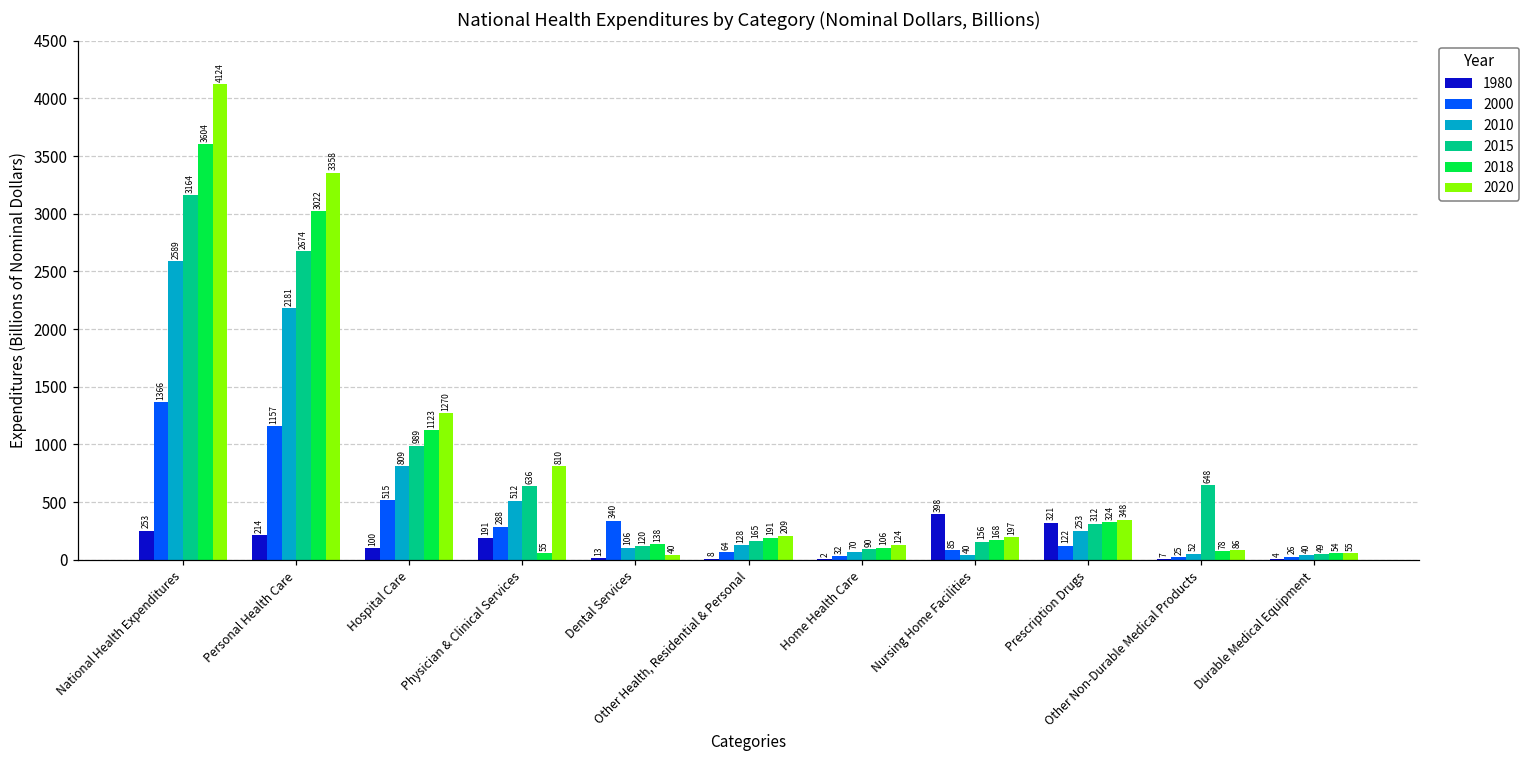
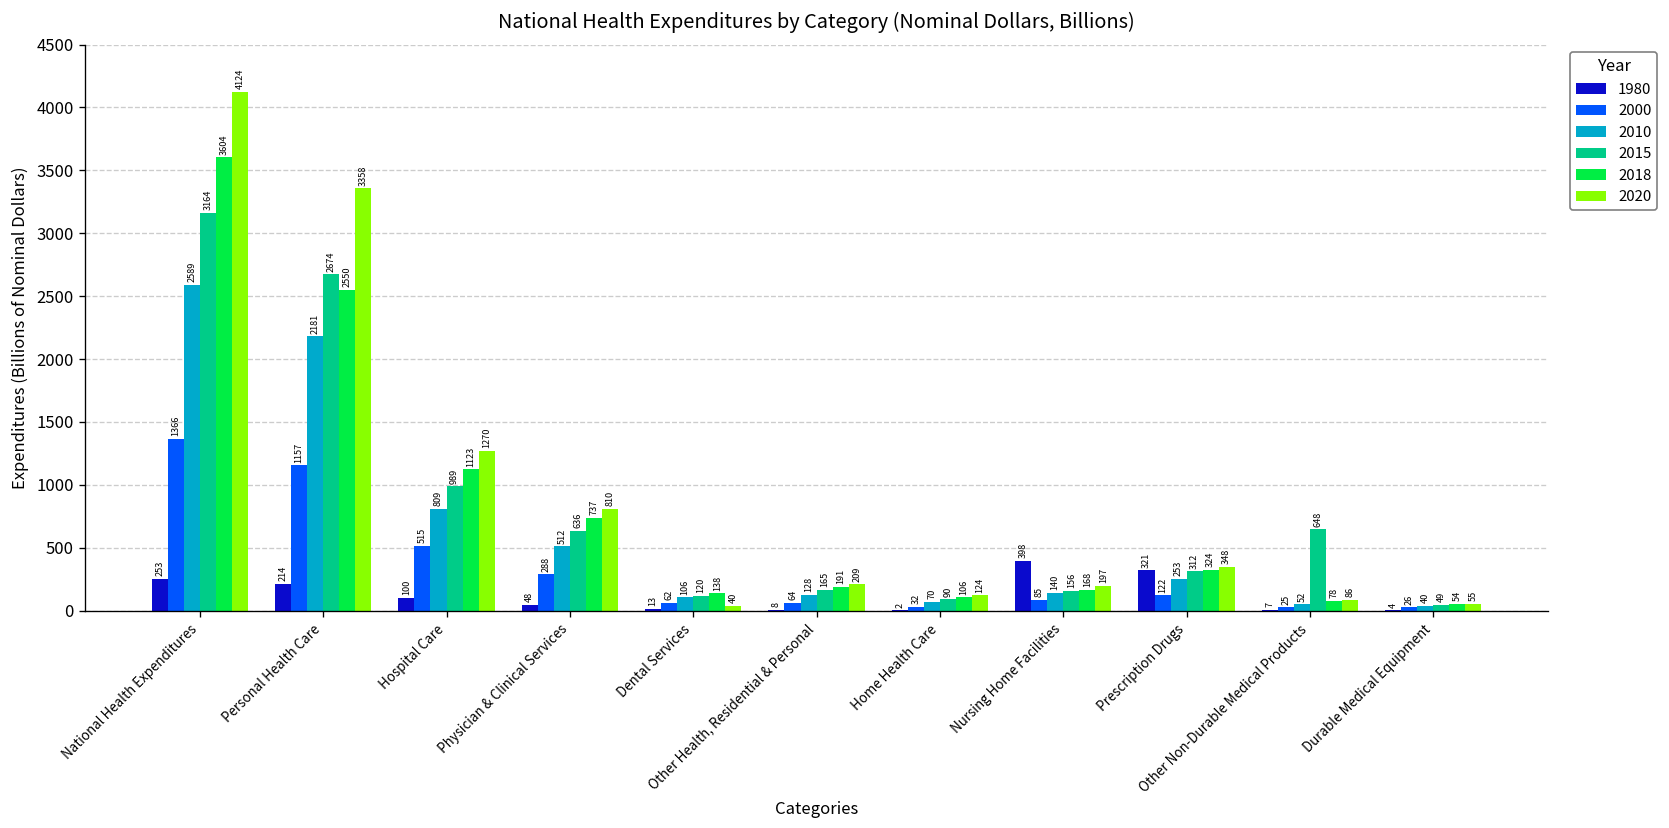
  {
    "1980": {
      "National Health Expenditures": 253,
      "Personal Health Care": 214,
      "Hospital Care": 100,
-     "Physician & Clinical Services": 191,
+     "Physician & Clinical Services": 48,
      "Dental Services": 13,
      "Other Health, Residential & Personal": 8,
      "Home Health Care": 2,
      "Nursing Home Facilities": 398,
      "Prescription Drugs": 321,
      "Other Non-Durable Medical Products": 7,
      "Durable Medical Equipment": 4
    },
    "2000": {
      "National Health Expenditures": 1366,
      "Personal Health Care": 1157,
      "Hospital Care": 515,
      "Physician & Clinical Services": 288,
-     "Dental Services": 340,
+     "Dental Services": 62,
      "Other Health, Residential & Personal": 64,
      "Home Health Care": 32,
      "Nursing Home Facilities": 85,
      "Prescription Drugs": 122,
      "Other Non-Durable Medical Products": 25,
      "Durable Medical Equipment": 26
    },
    "2010": {
      "National Health Expenditures": 2589,
      "Personal Health Care": 2181,
      "Hospital Care": 809,
      "Physician & Clinical Services": 512,
      "Dental Services": 106,
      "Other Health, Residential & Personal": 128,
      "Home Health Care": 70,
-     "Nursing Home Facilities": 40,
+     "Nursing Home Facilities": 140,
      "Prescription Drugs": 253,
      "Other Non-Durable Medical Products": 52,
      "Durable Medical Equipment": 40
    },
    "2015": {
      "National Health Expenditures": 3164,
      "Personal Health Care": 2674,
      "Hospital Care": 989,
      "Physician & Clinical Services": 636,
      "Dental Services": 120,
      "Other Health, Residential & Personal": 165,
      "Home Health Care": 90,
      "Nursing Home Facilities": 156,
      "Prescription Drugs": 312,
      "Other Non-Durable Medical Products": 648,
      "Durable Medical Equipment": 49
    },
    "2018": {
      "National Health Expenditures": 3604,
-     "Personal Health Care": 3022,
+     "Personal Health Care": 2550,
      "Hospital Care": 1123,
-     "Physician & Clinical Services": 55,
+     "Physician & Clinical Services": 737,
      "Dental Services": 138,
      "Other Health, Residential & Personal": 191,
      "Home Health Care": 106,
      "Nursing Home Facilities": 168,
      "Prescription Drugs": 324,
      "Other Non-Durable Medical Products": 78,
      "Durable Medical Equipment": 54
    },
    "2020": {
      "National Health Expenditures": 4124,
      "Personal Health Care": 3358,
      "Hospital Care": 1270,
      "Physician & Clinical Services": 810,
      "Dental Services": 40,
      "Other Health, Residential & Personal": 209,
      "Home Health Care": 124,
      "Nursing Home Facilities": 197,
      "Prescription Drugs": 348,
      "Other Non-Durable Medical Products": 86,
      "Durable Medical Equipment": 55
    }
  }
